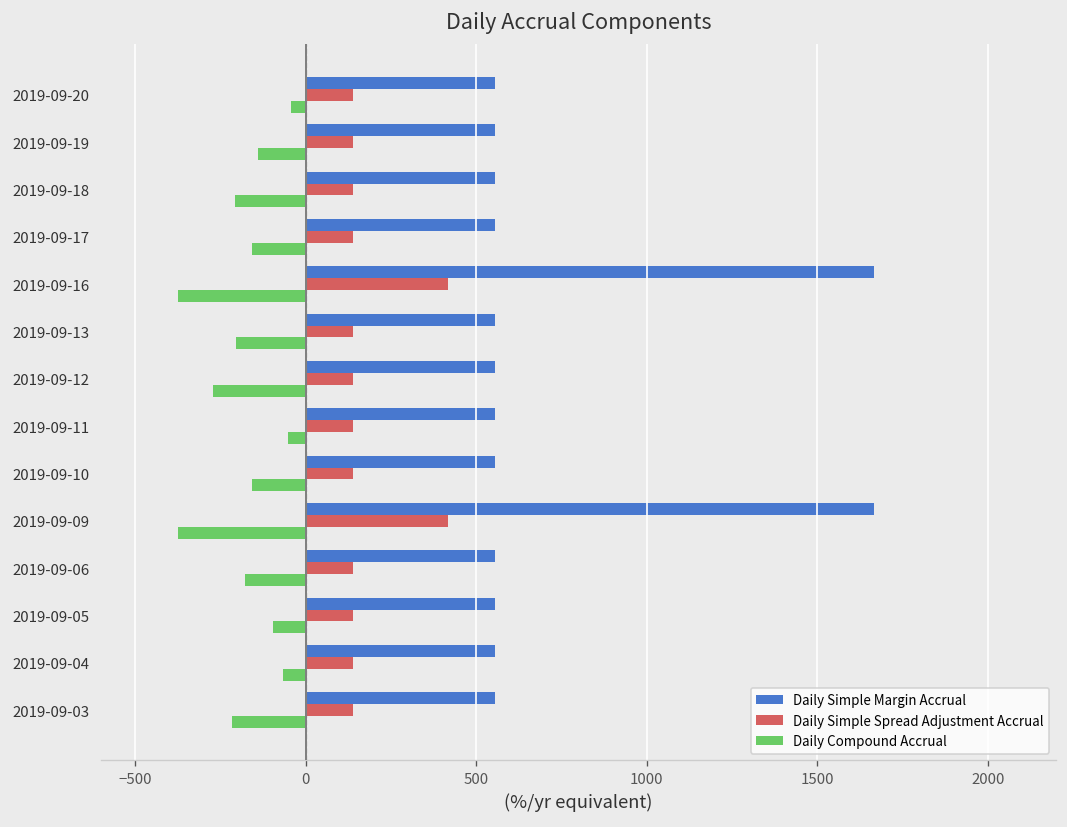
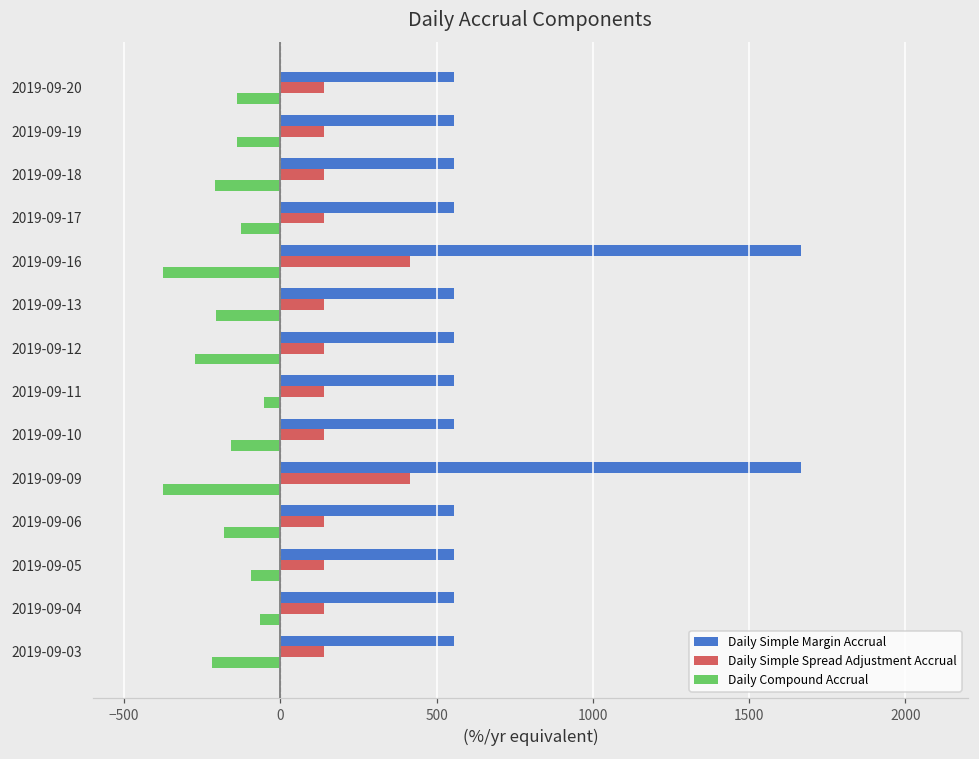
  {
    "Daily Simple Margin Accrual": {
      "2019-09-20": 560,
      "2019-09-19": 560,
      "2019-09-18": 560,
      "2019-09-17": 560,
      "2019-09-16": 1670,
      "2019-09-13": 560,
      "2019-09-12": 560,
      "2019-09-11": 560,
      "2019-09-10": 560,
      "2019-09-09": 1670,
      "2019-09-06": 560,
      "2019-09-05": 560,
      "2019-09-04": 560,
      "2019-09-03": 560
    },
    "Daily Simple Spread Adjustment Accrual": {
      "2019-09-20": 140,
      "2019-09-19": 140,
      "2019-09-18": 140,
      "2019-09-17": 140,
      "2019-09-16": 420,
      "2019-09-13": 140,
      "2019-09-12": 140,
      "2019-09-11": 140,
      "2019-09-10": 140,
      "2019-09-09": 420,
      "2019-09-06": 140,
      "2019-09-05": 140,
      "2019-09-04": 140,
      "2019-09-03": 140
    },
    "Daily Compound Accrual": {
-     "2019-09-20": -40,
+     "2019-09-20": -140,
      "2019-09-19": -140,
      "2019-09-18": -210,
-     "2019-09-17": -160,
+     "2019-09-17": -120,
      "2019-09-16": -380,
      "2019-09-13": -200,
      "2019-09-12": -270,
      "2019-09-11": -50,
      "2019-09-10": -160,
      "2019-09-09": -370,
      "2019-09-06": -180,
      "2019-09-05": -90,
      "2019-09-04": -70,
      "2019-09-03": -220
    }
  }
